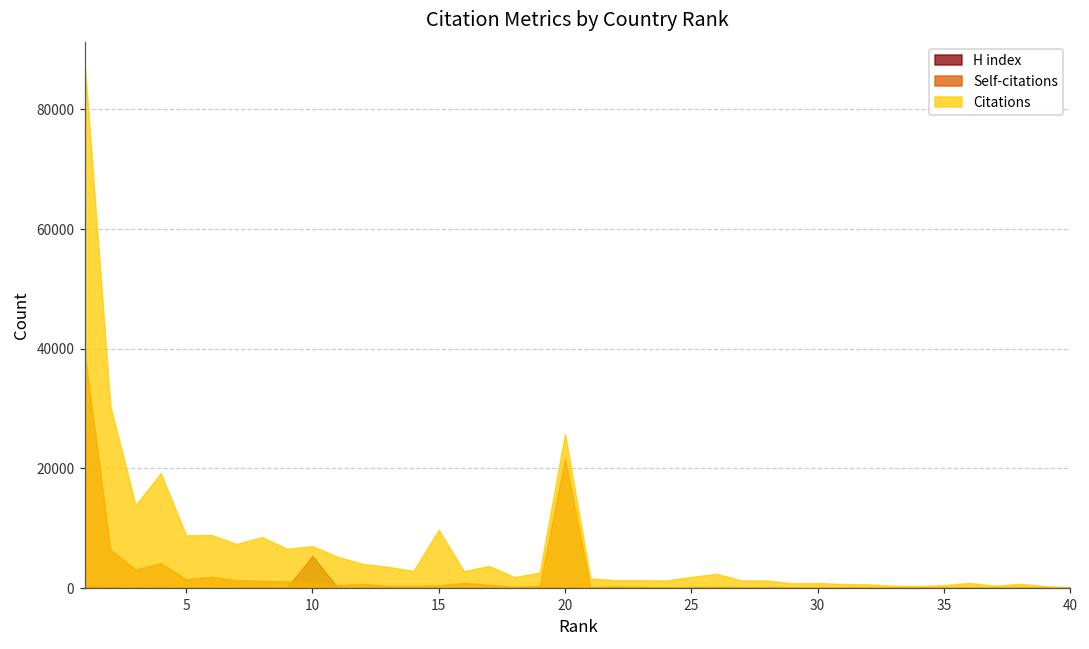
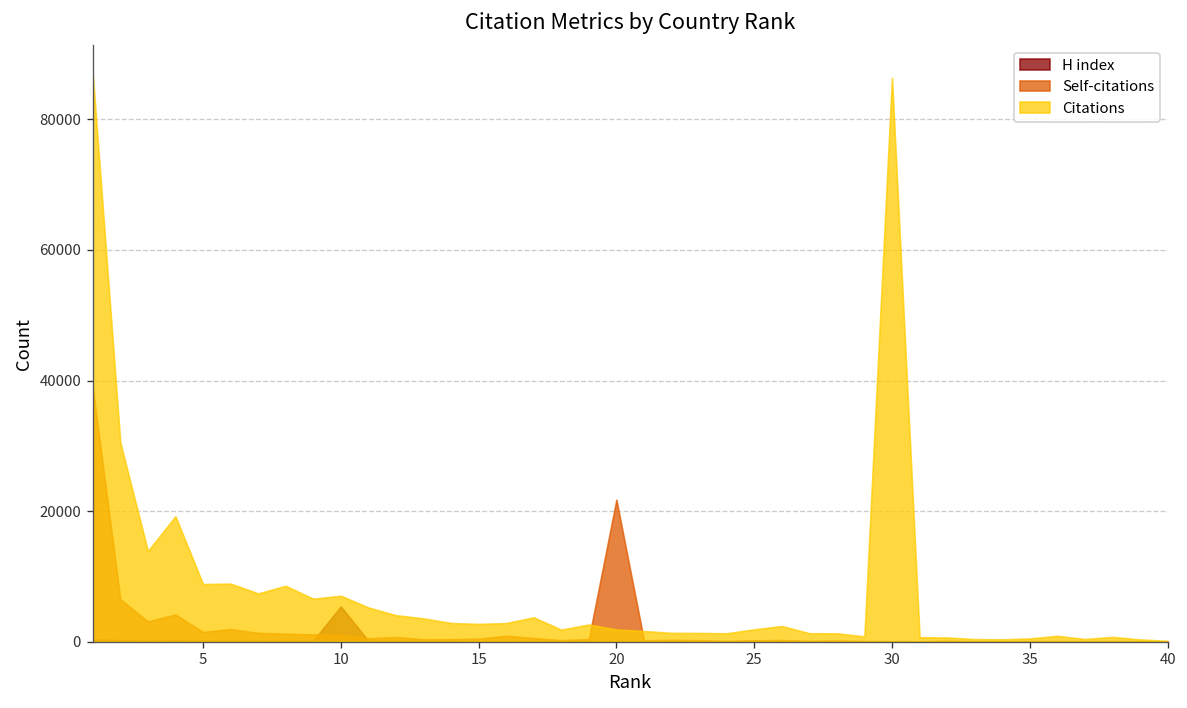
  {
    "H index": {
      "10": 5000
    },
    "Self-citations": {
      "5": 1000,
      "10": 1000,
      "20": 22000
    },
    "Citations": {
      "5": 9000,
      "10": 7000,
-     "15": 10000,
-     "20": 26000,
+     "15": 3000,
+     "20": 2000,
      "25": 2000,
-     "30": 1000
+     "30": 86000
    }
  }
